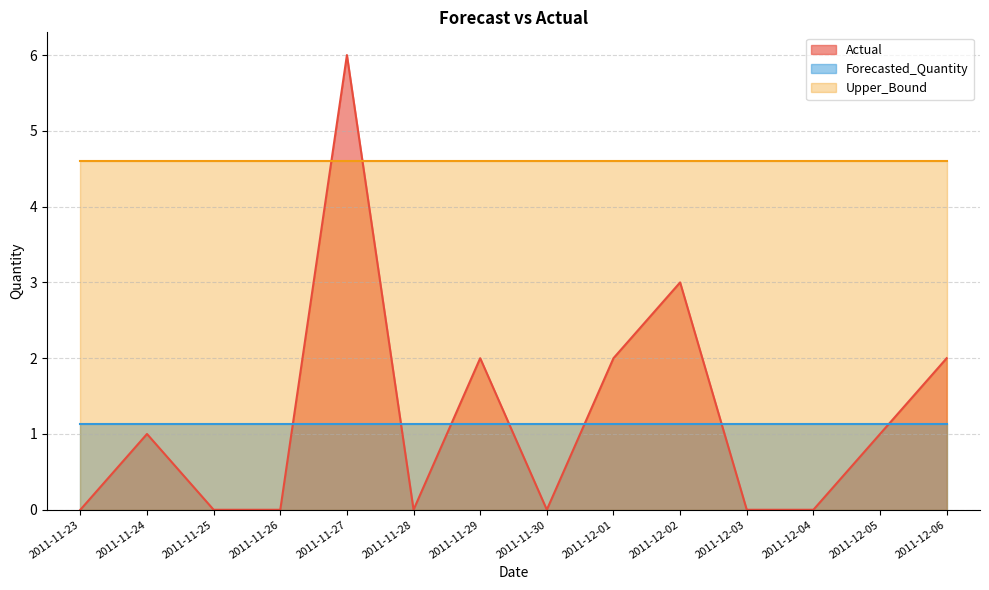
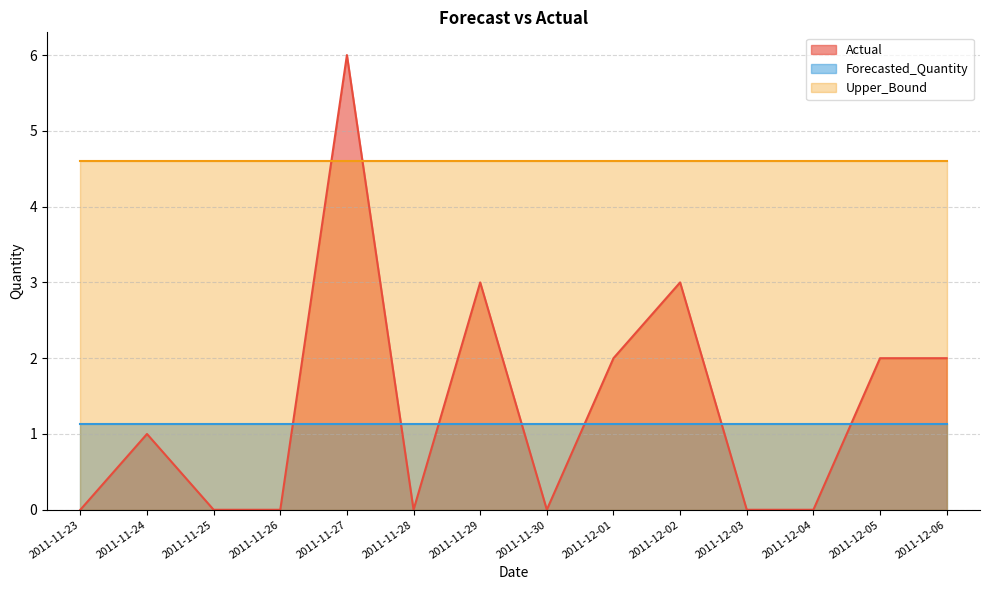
  {
    "Actual": {
      "2011-11-23": 0,
      "2011-11-24": 1,
      "2011-11-25": 0,
      "2011-11-26": 0,
      "2011-11-27": 6,
      "2011-11-28": 0,
-     "2011-11-29": 2,
+     "2011-11-29": 3,
      "2011-11-30": 0,
      "2011-12-01": 2,
      "2011-12-02": 3,
      "2011-12-03": 0,
      "2011-12-04": 0,
-     "2011-12-05": 1,
+     "2011-12-05": 2,
      "2011-12-06": 2
    },
    "Forecasted_Quantity": {
      "2011-11-23": 1.1,
      "2011-11-24": 1.1,
      "2011-11-25": 1.1,
      "2011-11-26": 1.1,
      "2011-11-27": 1.1,
      "2011-11-28": 1.1,
      "2011-11-29": 1.1,
      "2011-11-30": 1.1,
      "2011-12-01": 1.1,
      "2011-12-02": 1.1,
      "2011-12-03": 1.1,
      "2011-12-04": 1.1,
      "2011-12-05": 1.1,
      "2011-12-06": 1.1
    },
    "Upper_Bound": {
      "2011-11-23": 4.6,
      "2011-11-24": 4.6,
      "2011-11-25": 4.6,
      "2011-11-26": 4.6,
      "2011-11-27": 4.6,
      "2011-11-28": 4.6,
      "2011-11-29": 4.6,
      "2011-11-30": 4.6,
      "2011-12-01": 4.6,
      "2011-12-02": 4.6,
      "2011-12-03": 4.6,
      "2011-12-04": 4.6,
      "2011-12-05": 4.6,
      "2011-12-06": 4.6
    }
  }
